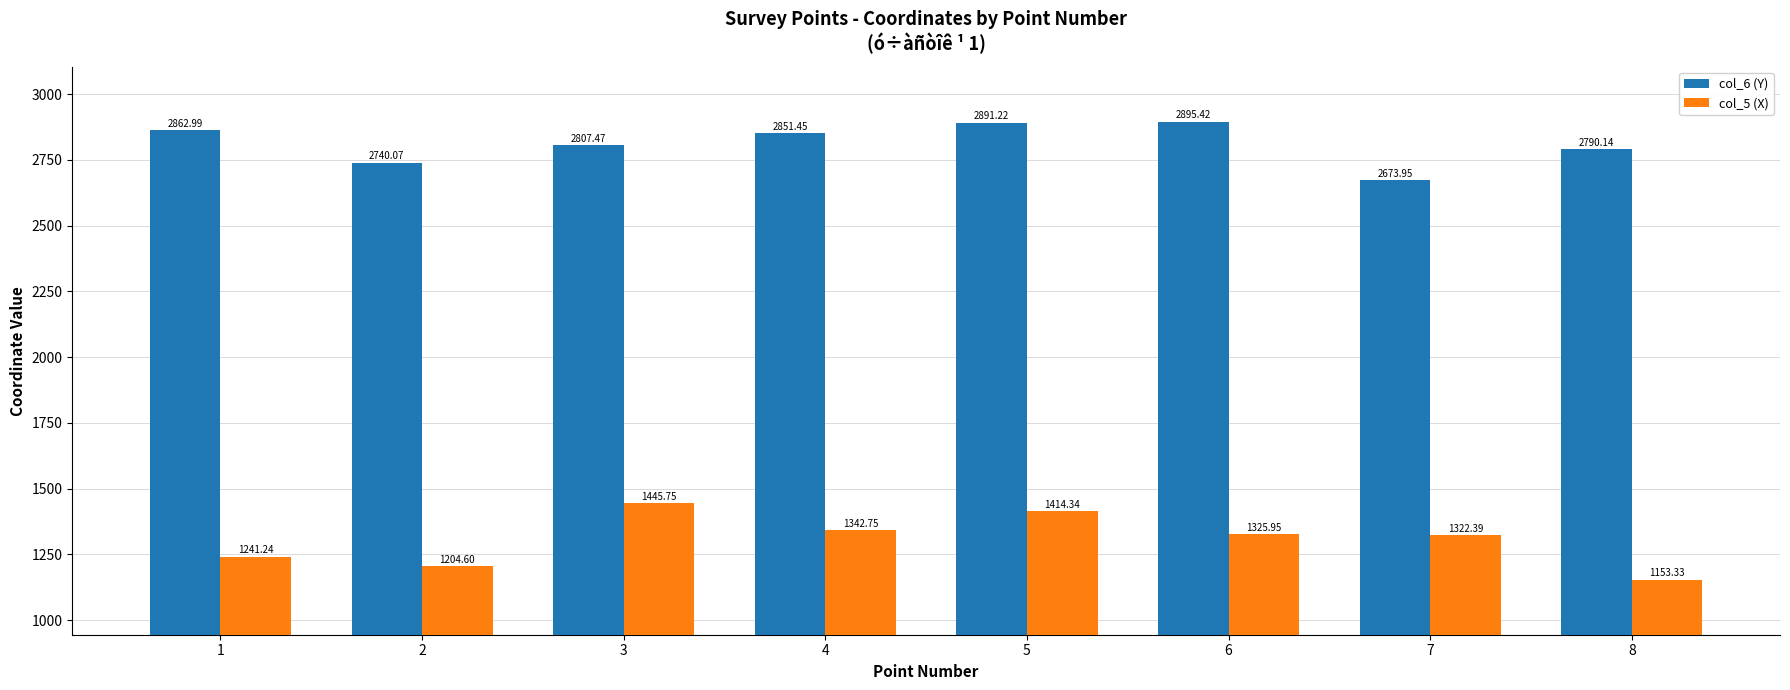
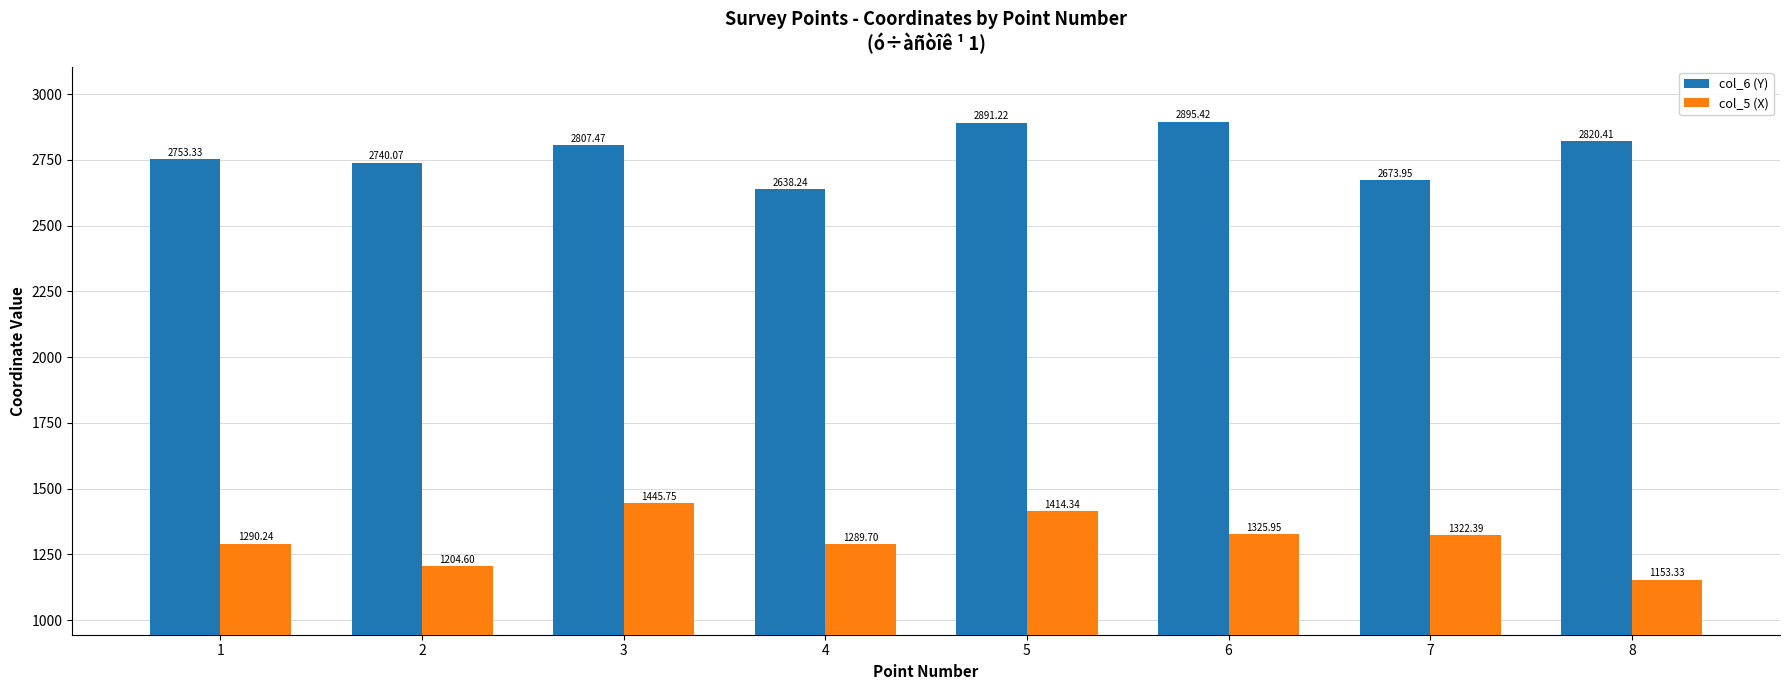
  {
    "col_6 (Y)": {
-     "1": 2862.99,
+     "1": 2753.33,
      "2": 2740.07,
      "3": 2807.47,
-     "4": 2851.45,
+     "4": 2638.24,
      "5": 2891.22,
      "6": 2895.42,
      "7": 2673.95,
-     "8": 2790.14
+     "8": 2820.41
    },
    "col_5 (X)": {
-     "1": 1241.24,
+     "1": 1290.24,
      "2": 1204.60,
      "3": 1445.75,
-     "4": 1342.75,
+     "4": 1289.70,
      "5": 1414.34,
      "6": 1325.95,
      "7": 1322.39,
      "8": 1153.33
    }
  }
